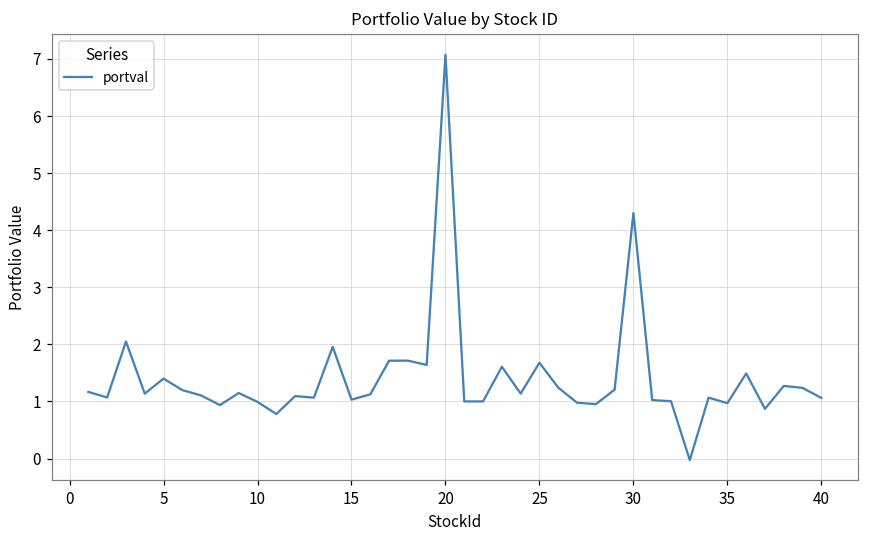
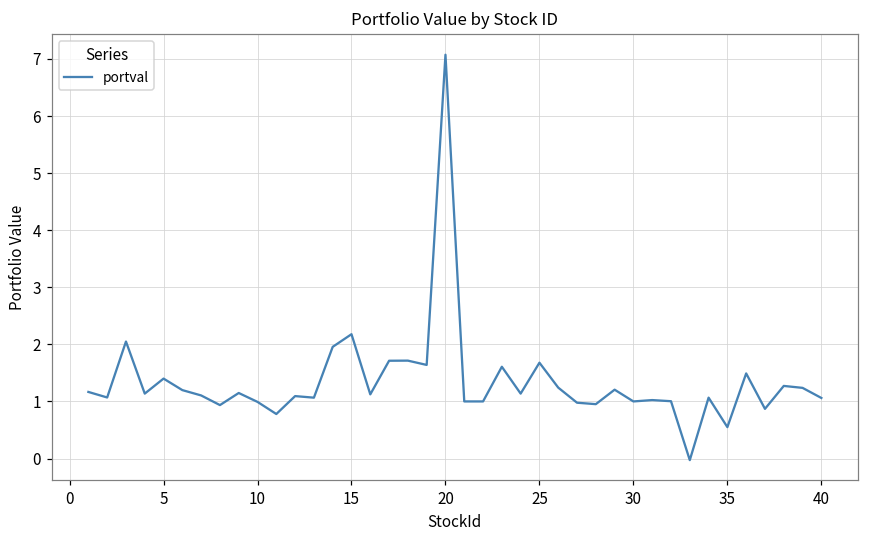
  {
    "5": 1.4,
    "10": 1.0,
-   "15": 1.0,
+   "15": 2.2,
    "20": 7.1,
    "25": 1.7,
-   "30": 4.3,
-   "35": 1.0,
+   "30": 1.0,
+   "35": 0.5,
    "40": 1.1
  }
